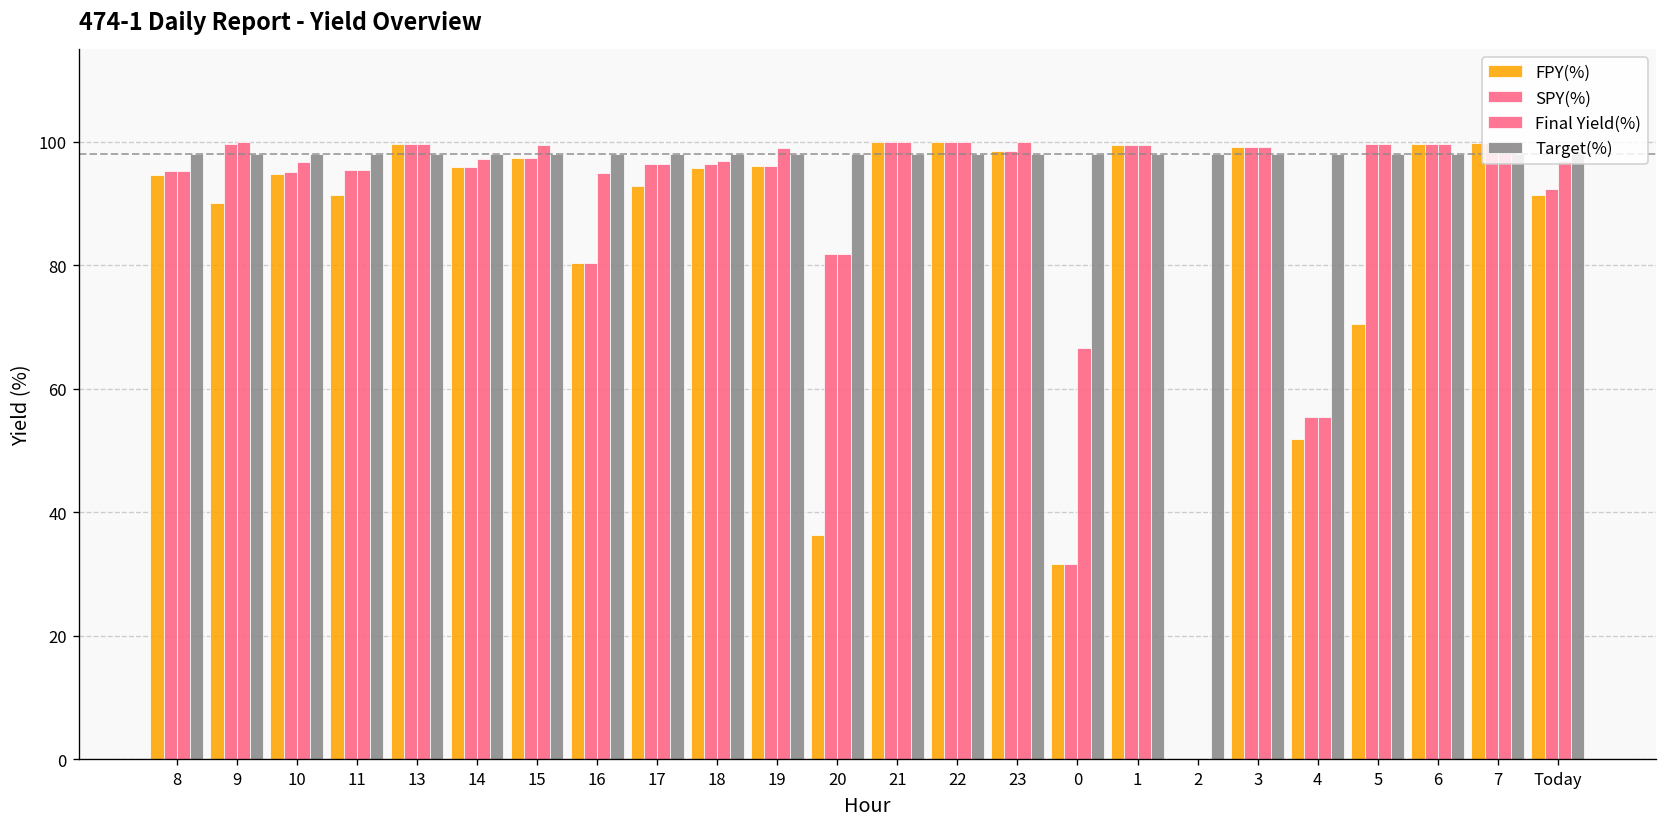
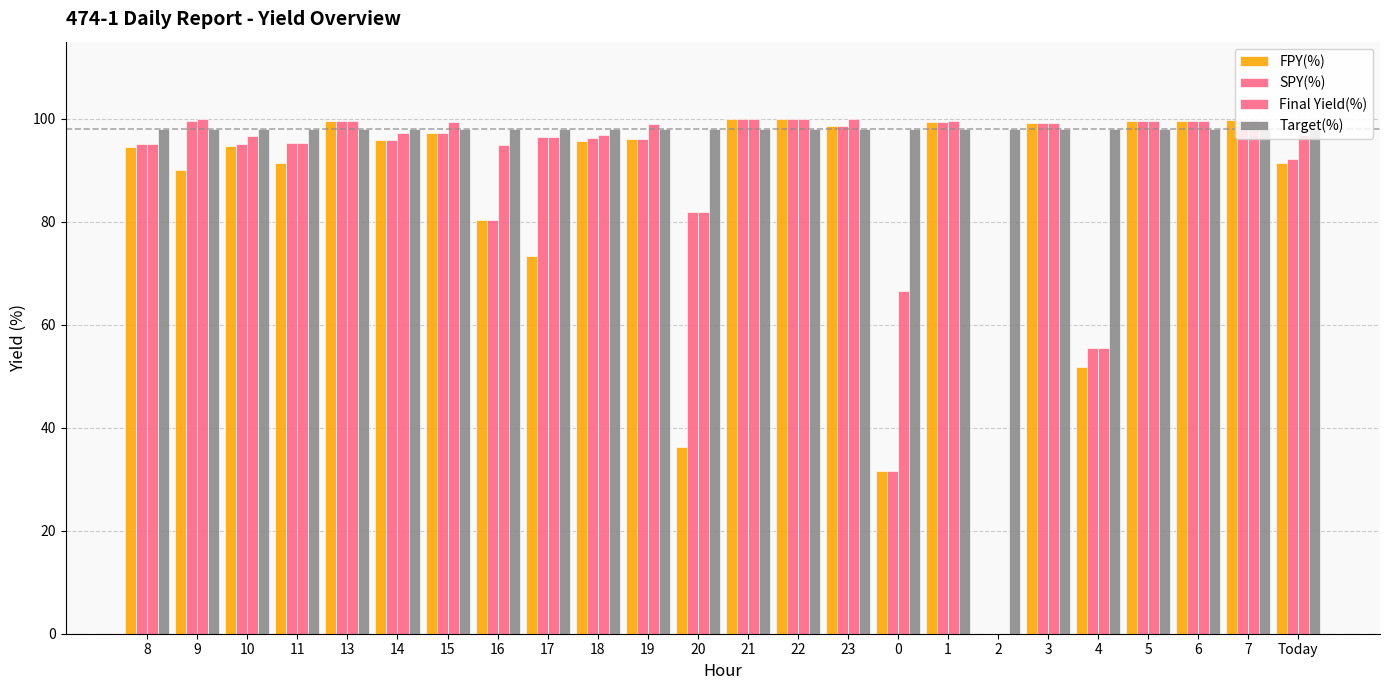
  {
    "FPY(%)": {
      "8": 95,
      "9": 90,
      "10": 95,
      "11": 91,
      "13": 100,
      "14": 96,
      "15": 97,
      "16": 80,
-     "17": 93,
+     "17": 73,
      "18": 96,
      "19": 96,
      "20": 36,
      "21": 100,
      "22": 100,
      "23": 99,
      "0": 32,
      "1": 99,
      "2": 0,
      "3": 99,
      "4": 52,
-     "5": 71,
+     "5": 100,
      "6": 100,
      "7": 100,
      "Today": 91
    },
    "Target(%)": {
      "8": 98,
      "9": 98,
      "10": 98,
      "11": 98,
      "13": 98,
      "14": 98,
      "15": 98,
      "16": 98,
      "17": 98,
      "18": 98,
      "19": 98,
      "20": 98,
      "21": 98,
      "22": 98,
      "23": 98,
      "0": 98,
      "1": 98,
      "2": 98,
      "3": 98,
      "4": 98,
      "5": 98,
      "6": 98
    }
  }
